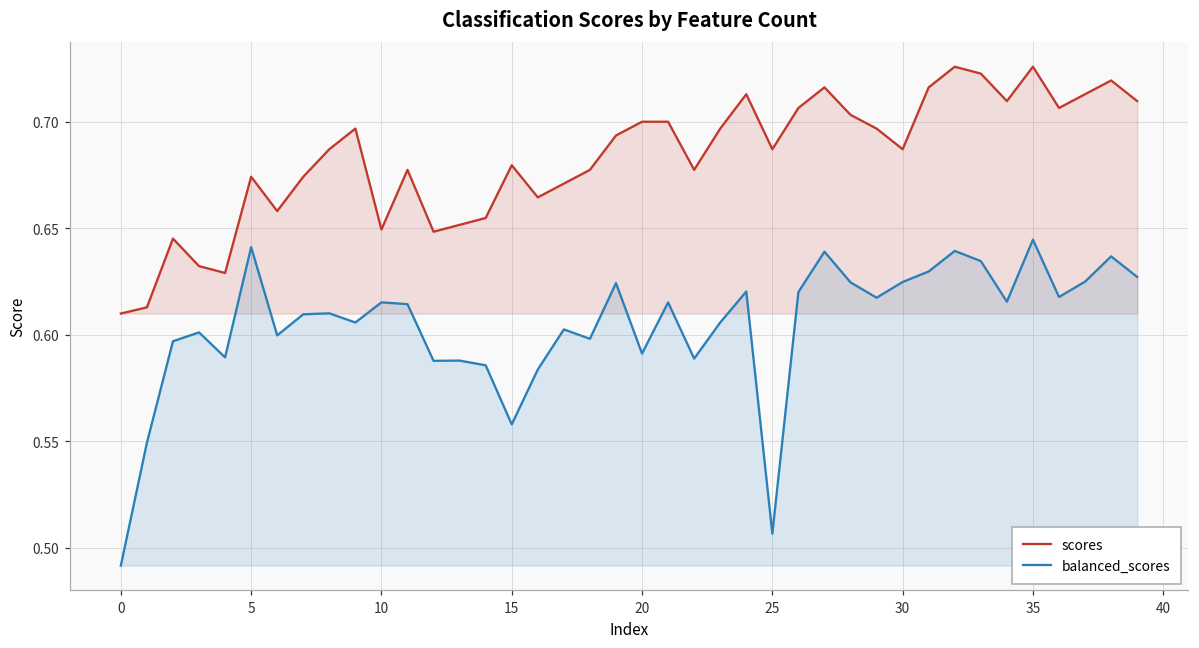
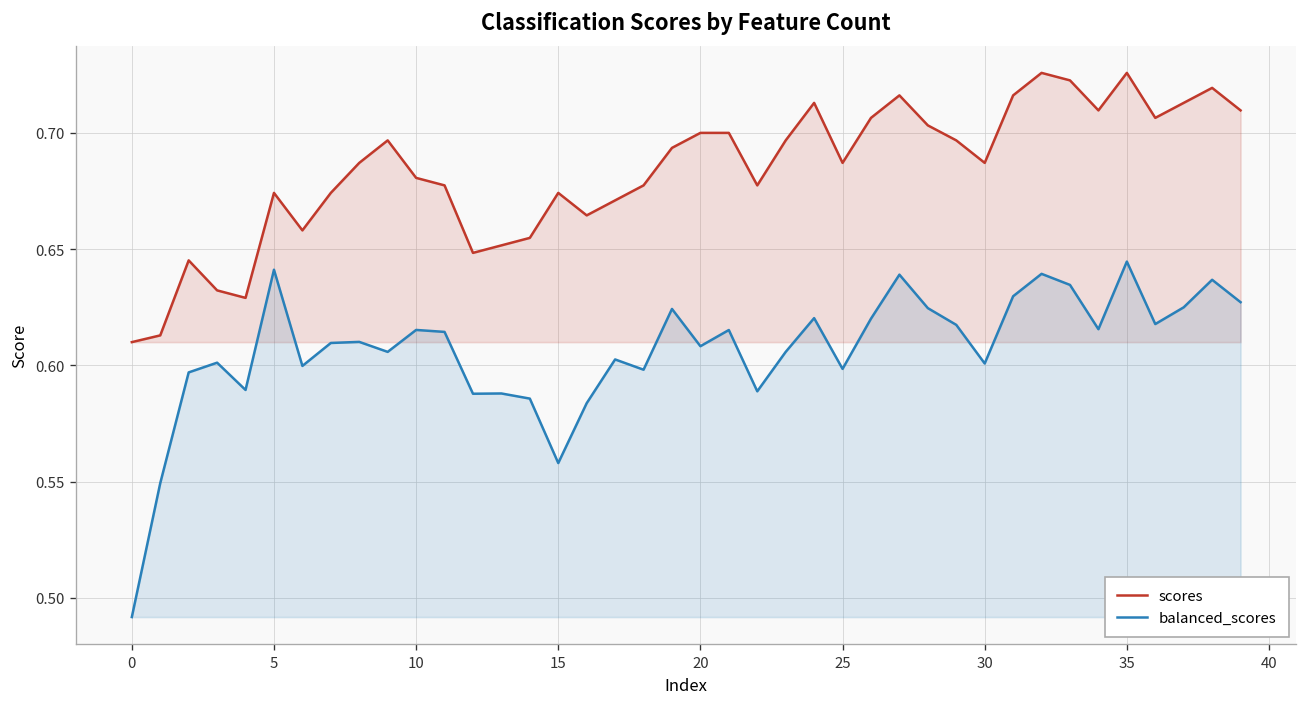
  {
    "scores": {
      "0": 0.610,
      "5": 0.674,
-     "10": 0.649,
-     "15": 0.680,
+     "10": 0.681,
+     "15": 0.674,
      "20": 0.700,
      "25": 0.687,
      "30": 0.687,
      "35": 0.726
    },
    "balanced_scores": {
      "0": 0.492,
      "5": 0.641,
      "10": 0.615,
      "15": 0.558,
-     "20": 0.591,
-     "25": 0.507,
-     "30": 0.625,
+     "20": 0.608,
+     "25": 0.598,
+     "30": 0.601,
      "35": 0.645
    }
  }
